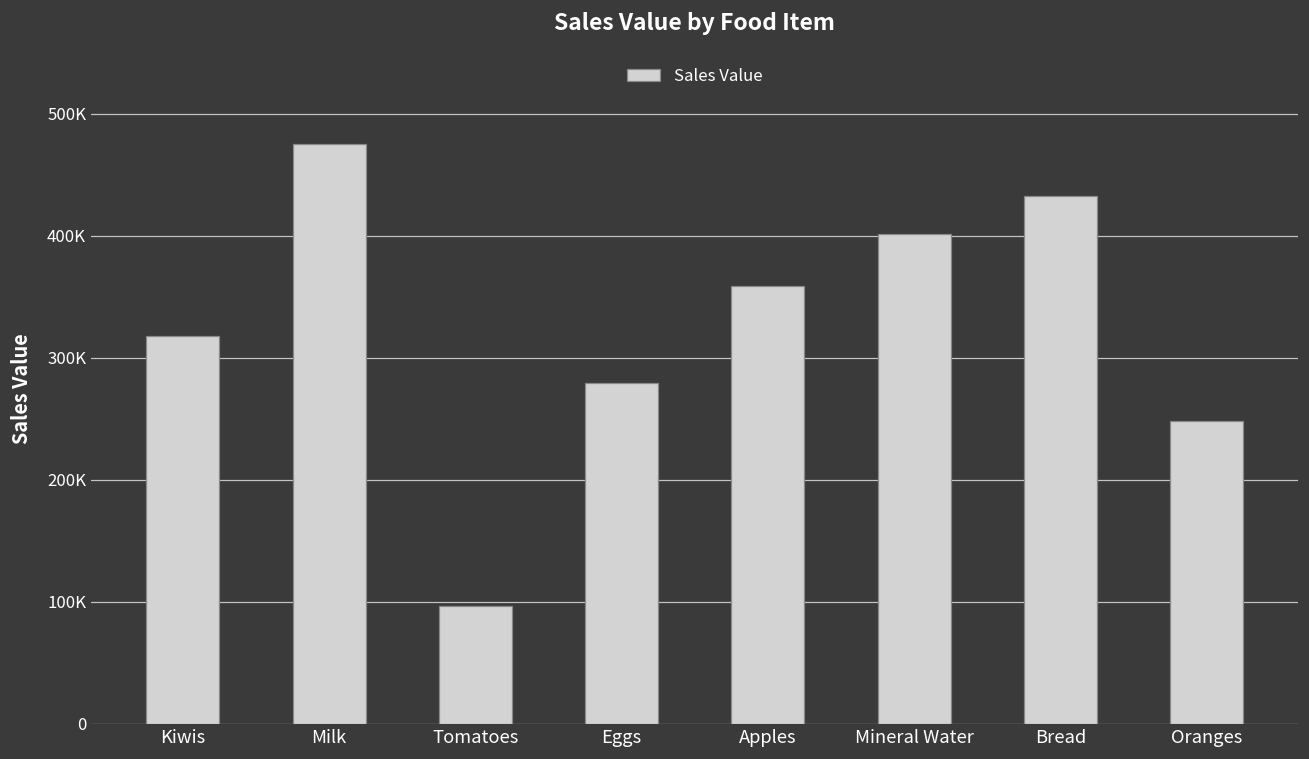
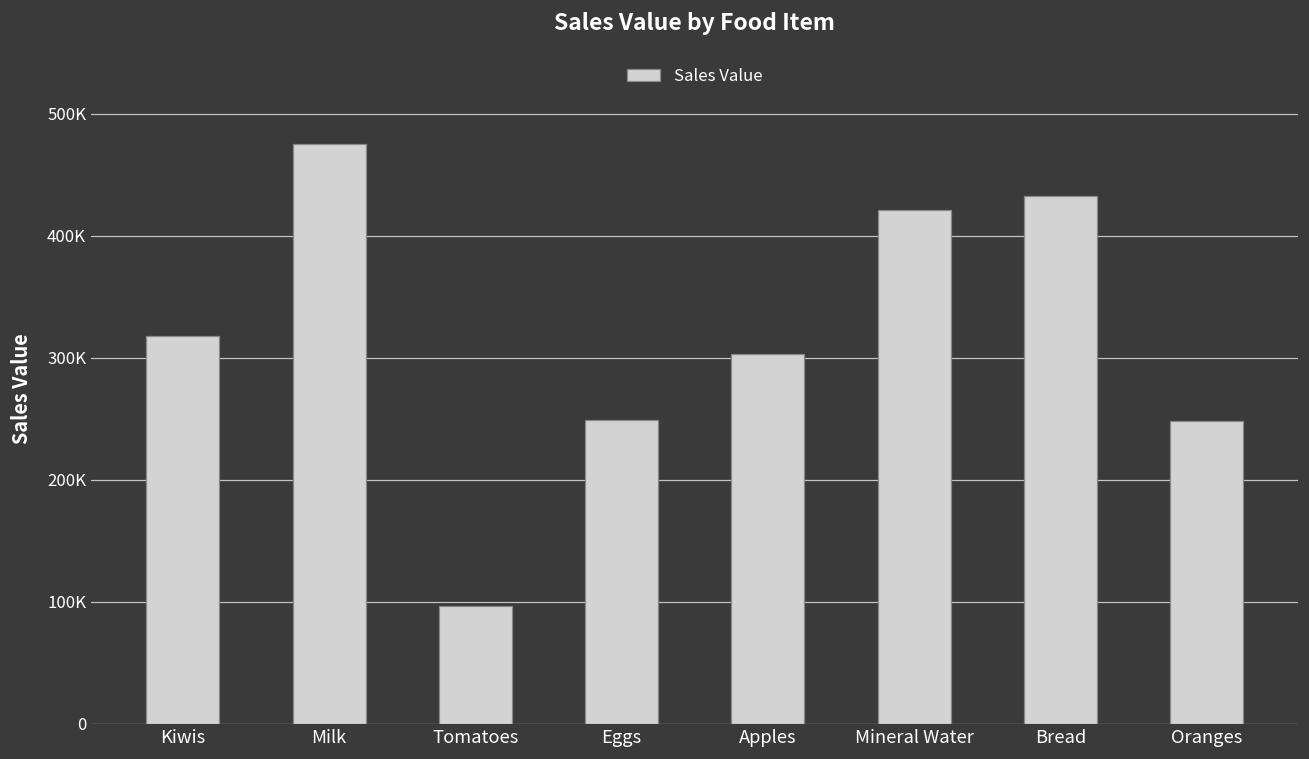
  {
    "Kiwis": 318000,
    "Milk": 475000,
    "Tomatoes": 96000,
-   "Eggs": 279000,
-   "Apples": 358000,
-   "Mineral Water": 401000,
+   "Eggs": 249000,
+   "Apples": 303000,
+   "Mineral Water": 421000,
    "Bread": 432000,
    "Oranges": 248000
  }
